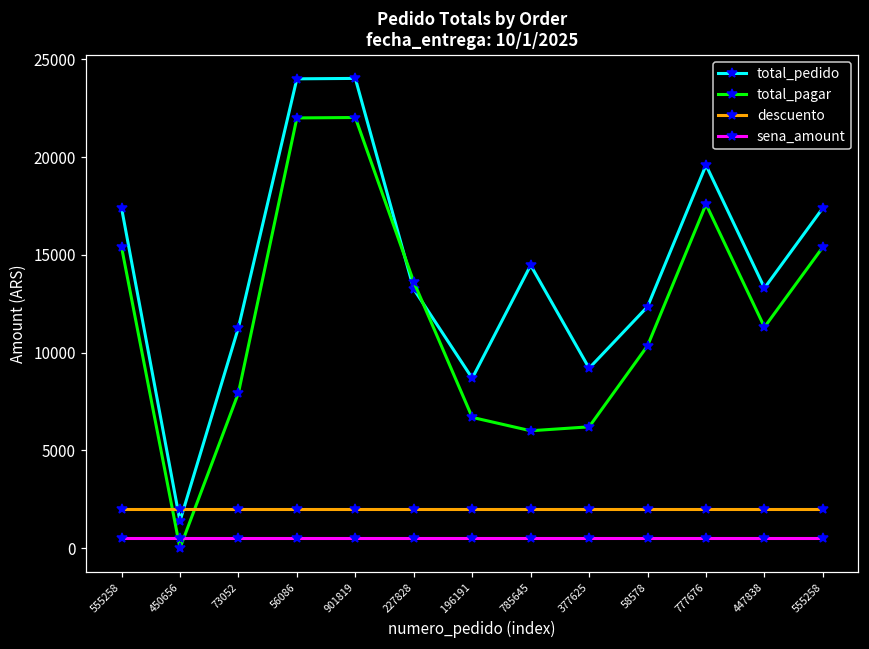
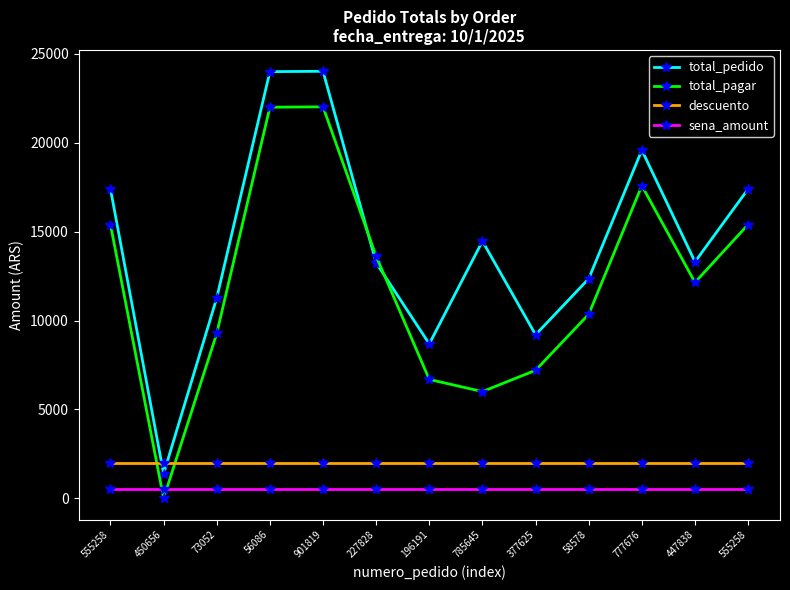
  {
    "total_pedido": {
      "450656": 1400,
      "73052": 11300,
      "56086": 24000,
      "901819": 24000,
      "227828": 13200,
      "196191": 8700,
      "785645": 14500,
      "377625": 9200,
      "58578": 12400,
      "777676": 19600,
      "447838": 13300
    },
    "total_pagar": {
      "450656": 0,
-     "73052": 7900,
+     "73052": 9300,
      "56086": 22000,
      "901819": 22000,
      "227828": 13600,
      "196191": 6700,
      "785645": 6000,
-     "377625": 6200,
+     "377625": 7200,
      "58578": 10400,
      "777676": 17600,
-     "447838": 11300
+     "447838": 12100
    },
    "descuento": {
      "450656": 2000,
      "73052": 2000,
      "56086": 2000,
      "901819": 2000,
      "227828": 2000,
      "196191": 2000,
      "785645": 2000,
      "377625": 2000,
      "58578": 2000,
      "777676": 2000,
      "447838": 2000
    },
    "sena_amount": {
      "450656": 500,
      "73052": 500,
      "56086": 500,
      "901819": 500,
      "227828": 500,
      "196191": 500,
      "785645": 500,
      "377625": 500,
      "58578": 500,
      "777676": 500,
      "447838": 500
    }
  }
